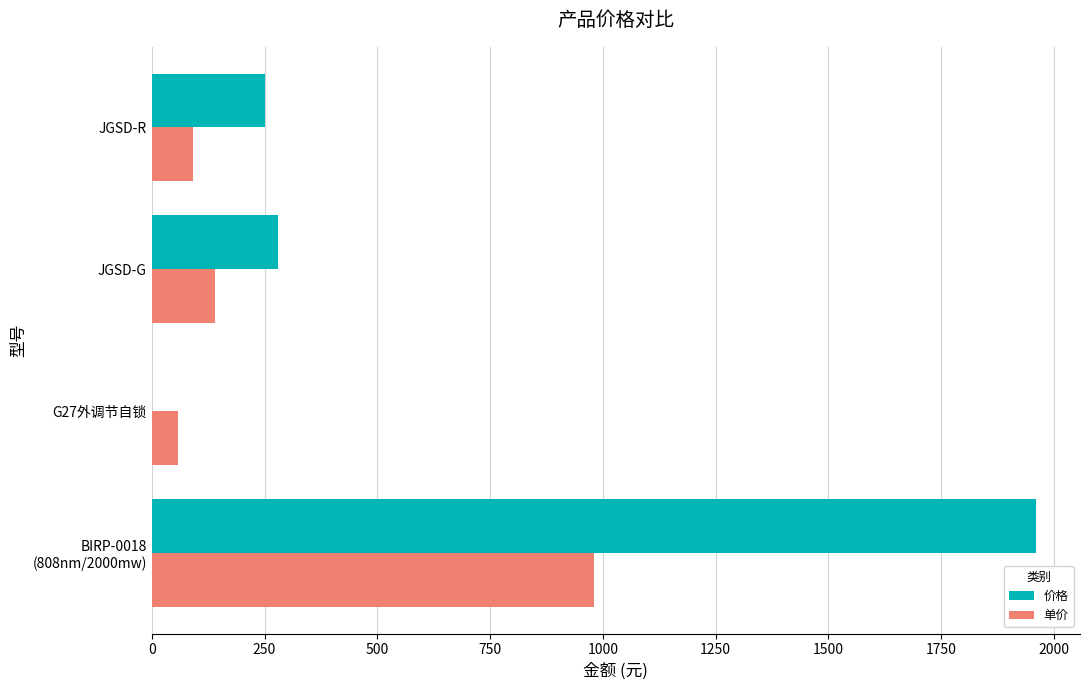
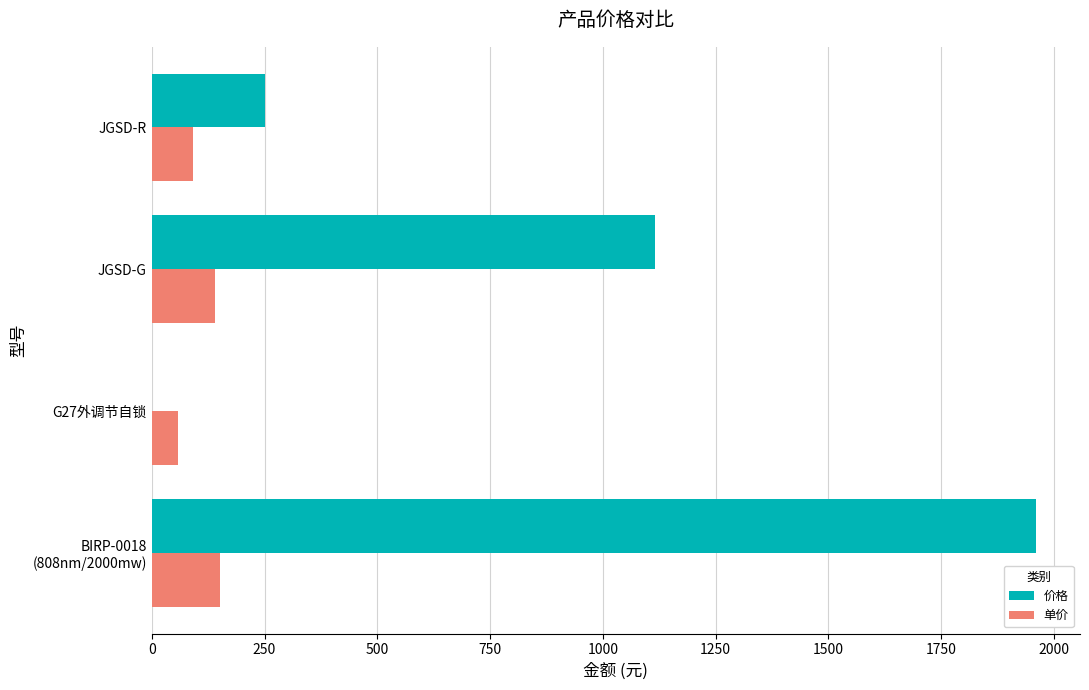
  {
    "价格": {
      "JGSD-R": 250,
-     "JGSD-G": 280,
+     "JGSD-G": 1120,
      "G27外调节自锁": 0,
      "BIRP-0018 (808nm/2000mw)": 1960
    },
    "单价": {
      "JGSD-R": 90,
      "JGSD-G": 140,
      "G27外调节自锁": 60,
-     "BIRP-0018 (808nm/2000mw)": 980
+     "BIRP-0018 (808nm/2000mw)": 150
    }
  }
